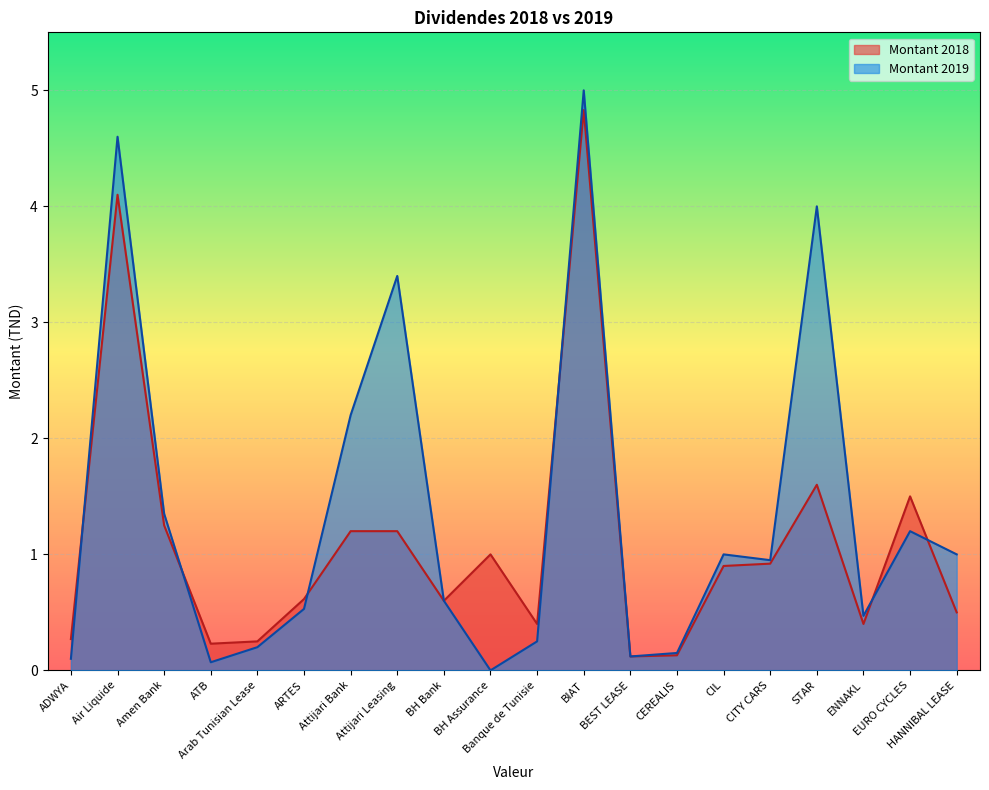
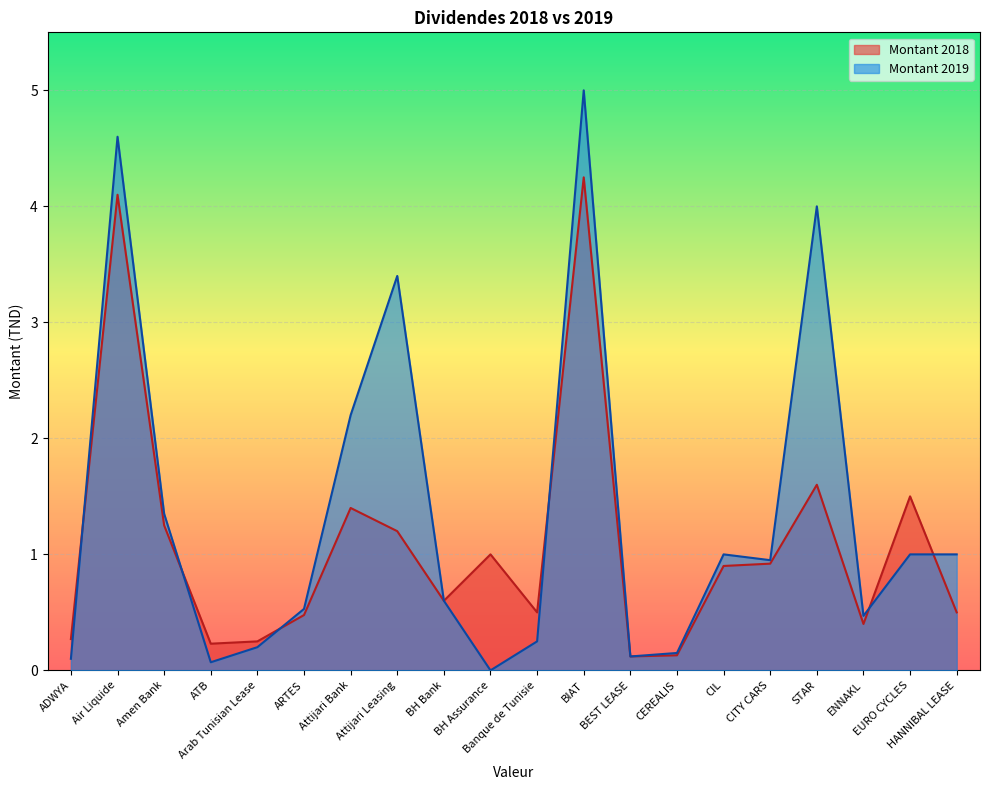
  {
    "Montant 2018": {
      "ADWYA": 0.27,
      "Air Liquide": 4.10,
      "Amen Bank": 1.25,
      "ATB": 0.23,
      "Arab Tunisian Lease": 0.25,
-     "ARTES": 0.62,
-     "Attijari Bank": 1.2,
+     "ARTES": 0.48,
+     "Attijari Bank": 1.4,
      "Attijari Leasing": 1.20,
      "BH Assurance": 1.00,
-     "Banque de Tunisie": 0.4,
-     "BIAT": 4.83,
+     "Banque de Tunisie": 0.5,
+     "BIAT": 4.25,
      "CIL": 0.90,
      "CITY CARS": 0.92,
      "STAR": 1.60,
      "ENNAKL": 0.40,
      "EURO CYCLES": 1.50,
      "HANNIBAL LEASE": 0.50
    },
    "Montant 2019": {
      "ADWYA": 0.1,
      "Air Liquide": 4.6,
      "Amen Bank": 1.35,
      "ATB": 0.07,
      "Arab Tunisian Lease": 0.2,
      "ARTES": 0.53,
      "Attijari Bank": 2.2,
      "Attijari Leasing": 3.4,
      "BH Assurance": 0.0,
      "Banque de Tunisie": 0.25,
      "BIAT": 5.0,
      "CIL": 1.0,
      "CITY CARS": 0.95,
      "STAR": 4.0,
      "ENNAKL": 0.47,
-     "EURO CYCLES": 1.2,
+     "EURO CYCLES": 1.0,
      "HANNIBAL LEASE": 1.0
    }
  }
